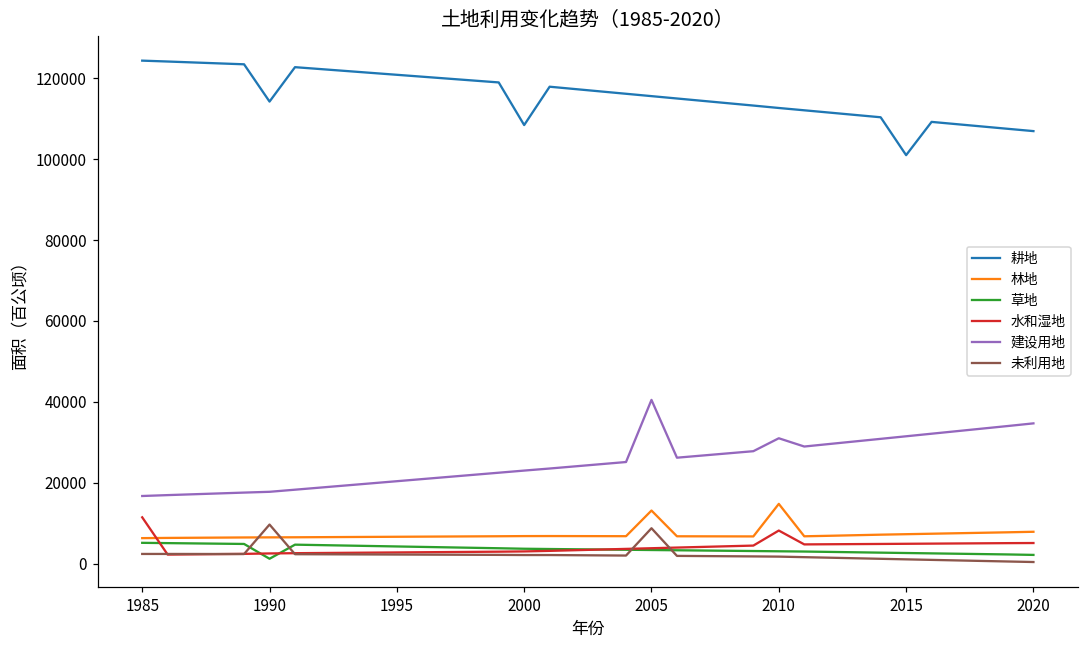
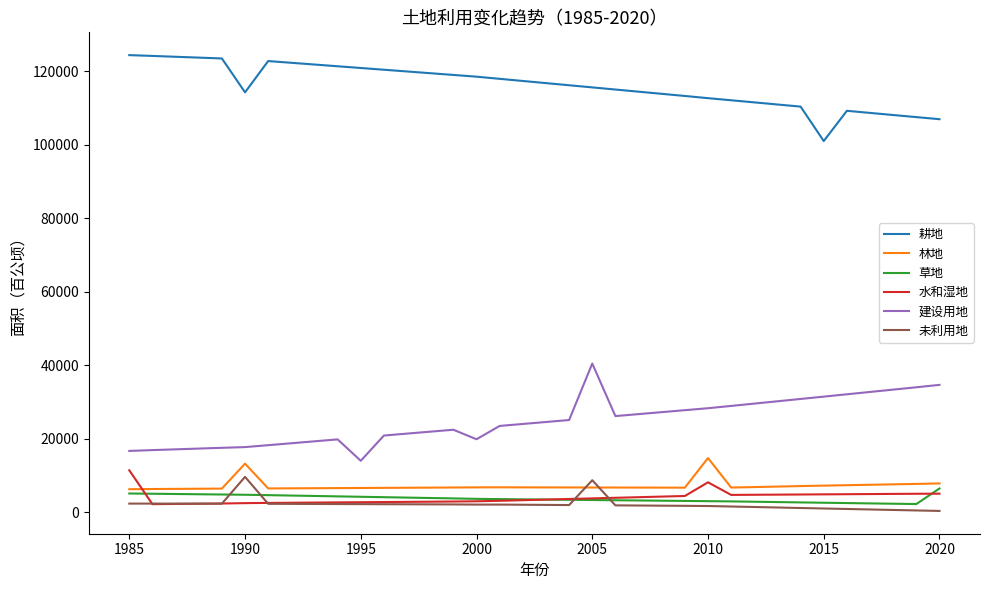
  {
    "耕地": {
      "1985": 124000,
      "1990": 114000,
      "1995": 121000,
-     "2000": 108000,
+     "2000": 118000,
      "2005": 116000,
      "2010": 113000,
      "2015": 101000,
      "2020": 107000
    },
    "林地": {
      "1985": 6000,
-     "1990": 6000,
+     "1990": 13000,
      "1995": 7000,
      "2000": 7000,
-     "2005": 13000,
+     "2005": 7000,
      "2010": 15000,
      "2015": 7000,
      "2020": 8000
    },
    "草地": {
      "1985": 5000,
-     "1990": 1000,
+     "1990": 5000,
      "1995": 4000,
      "2010": 3000,
      "2015": 3000,
-     "2020": 2000
+     "2020": 6000
    },
    "水和湿地": {
      "1985": 11000,
      "1990": 3000,
      "2010": 8000,
      "2015": 5000,
      "2020": 5000
    },
    "建设用地": {
      "1985": 17000,
      "1990": 18000,
-     "1995": 20000,
-     "2000": 23000,
+     "1995": 14000,
+     "2000": 20000,
      "2005": 40000,
-     "2010": 31000,
+     "2010": 28000,
      "2015": 31000,
      "2020": 35000
    },
    "未利用地": {
      "1985": 2000,
      "1990": 10000,
      "2000": 2000,
      "2005": 9000,
      "2010": 2000,
      "2015": 1000,
      "2020": 0
    }
  }
